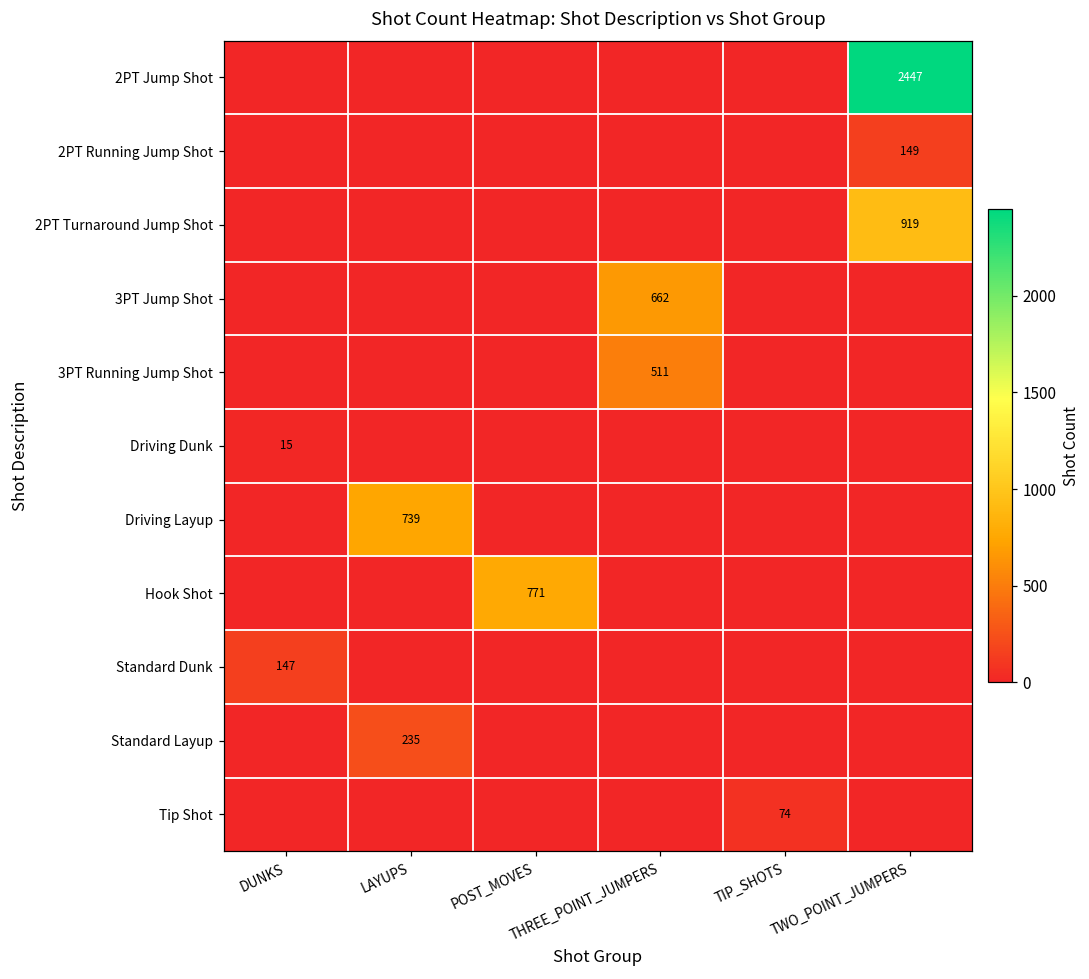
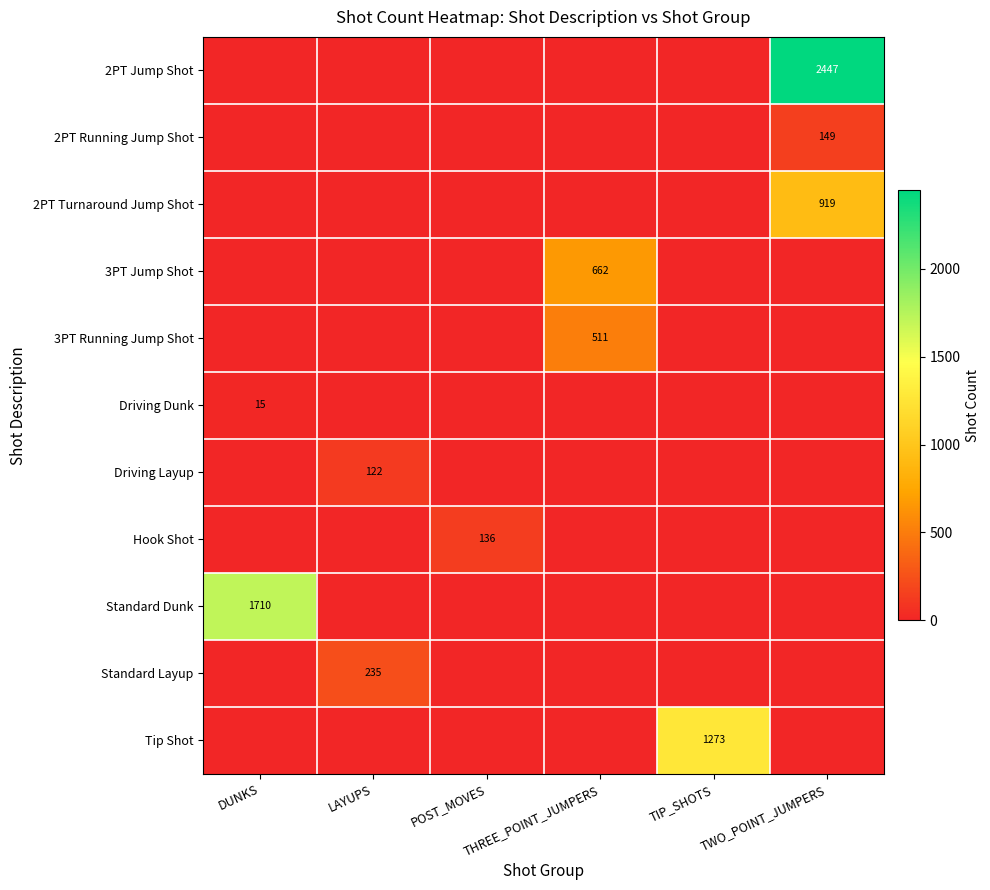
  {
    "2PT Jump Shot": {
      "TWO_POINT_JUMPERS": 2447
    },
    "2PT Running Jump Shot": {
      "TWO_POINT_JUMPERS": 149
    },
    "2PT Turnaround Jump Shot": {
      "TWO_POINT_JUMPERS": 919
    },
    "3PT Jump Shot": {
      "THREE_POINT_JUMPERS": 662
    },
    "3PT Running Jump Shot": {
      "THREE_POINT_JUMPERS": 511
    },
    "Driving Dunk": {
      "DUNKS": 15
    },
    "Driving Layup": {
-     "LAYUPS": 739
+     "LAYUPS": 122
    },
    "Hook Shot": {
-     "POST_MOVES": 771
+     "POST_MOVES": 136
    },
    "Standard Dunk": {
-     "DUNKS": 147
+     "DUNKS": 1710
    },
    "Standard Layup": {
      "LAYUPS": 235
    },
    "Tip Shot": {
-     "TIP_SHOTS": 74
+     "TIP_SHOTS": 1273
    }
  }
